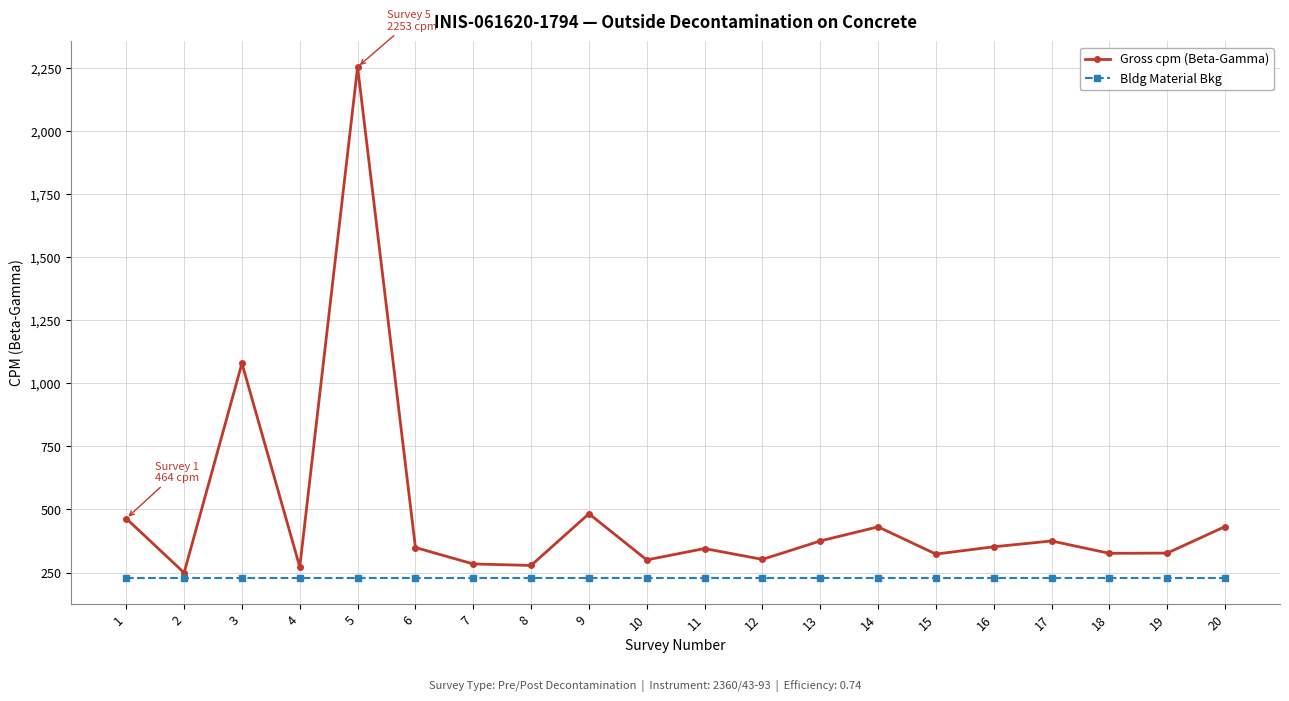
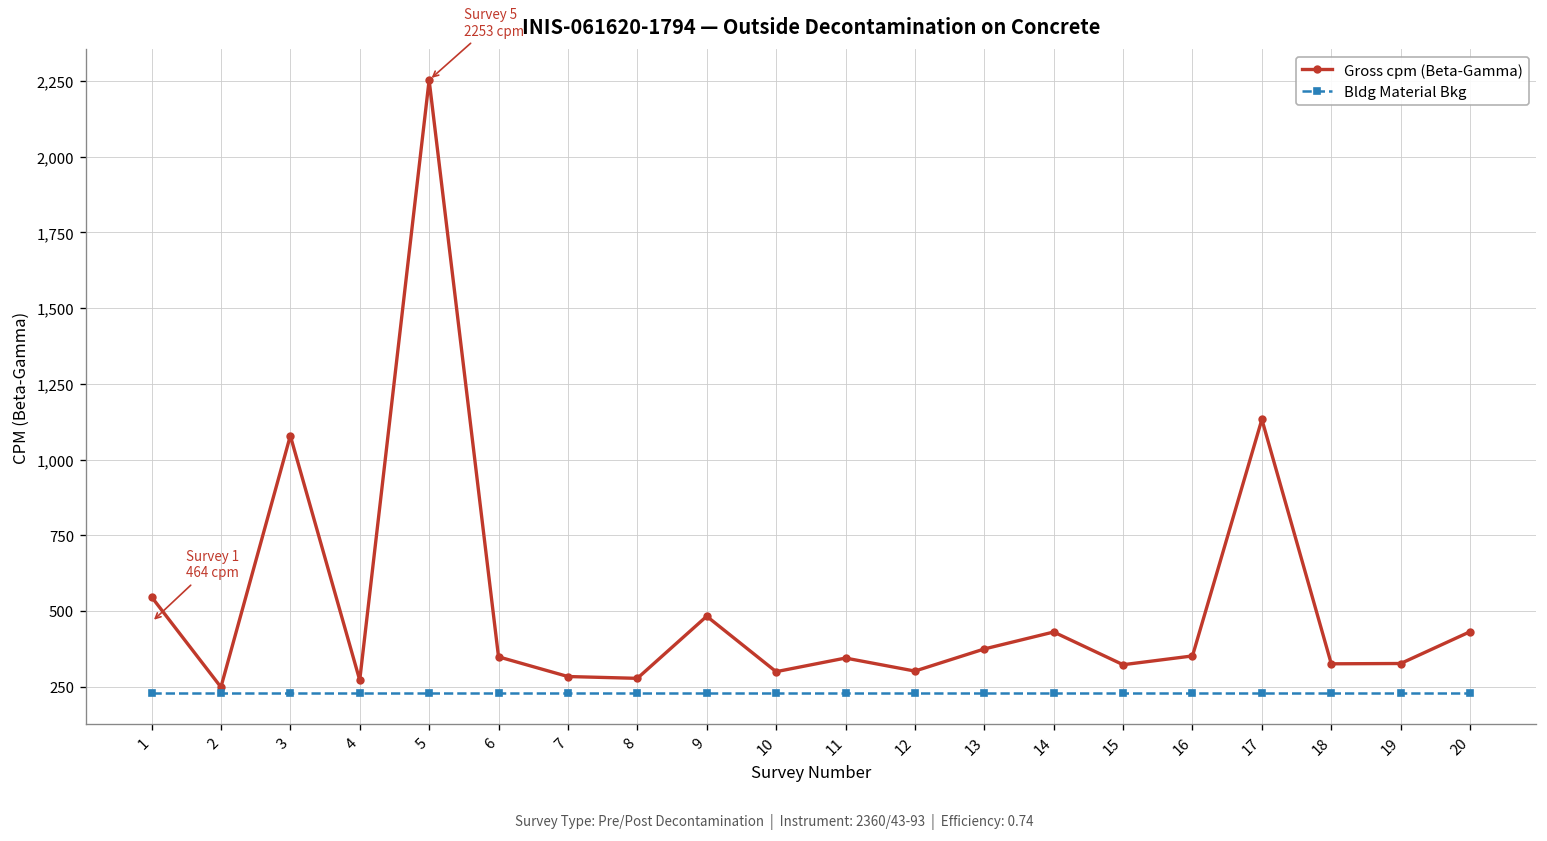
  {
    "Gross cpm (Beta-Gamma)": {
-     "1": "460",
+     "1": "550",
      "2": "250",
      "3": "1,080",
      "4": "270",
      "6": "350",
      "7": "280",
      "8": "280",
      "9": "480",
      "10": "300",
      "11": "350",
      "12": "300",
      "13": "380",
      "14": "430",
      "15": "320",
      "16": "350",
-     "17": "380",
+     "17": "1,130",
      "18": "330",
      "19": "330",
      "20": "430"
    },
    "Bldg Material Bkg": {
      "1": "230",
      "2": "230",
      "3": "230",
      "4": "230",
      "5": "230",
      "6": "230",
      "7": "230",
      "8": "230",
      "9": "230",
      "10": "230",
      "11": "230",
      "12": "230",
      "13": "230",
      "14": "230",
      "15": "230",
      "16": "230",
      "17": "230",
      "18": "230",
      "19": "230",
      "20": "230"
    }
  }
